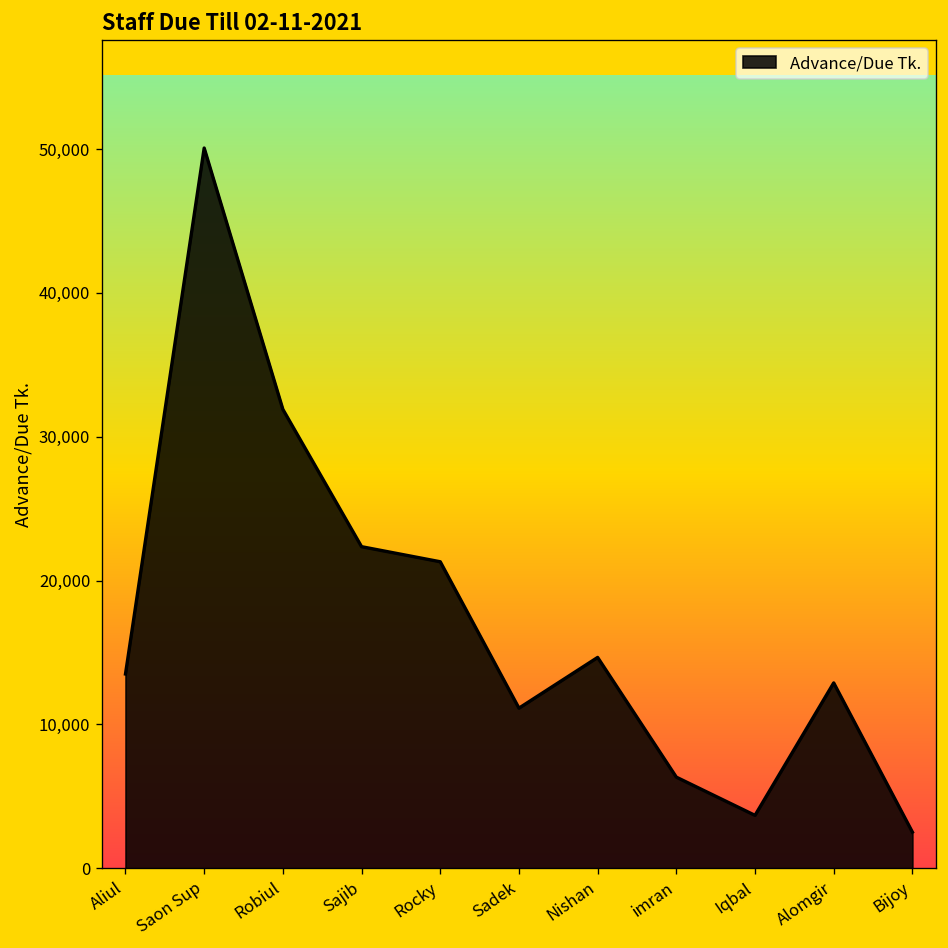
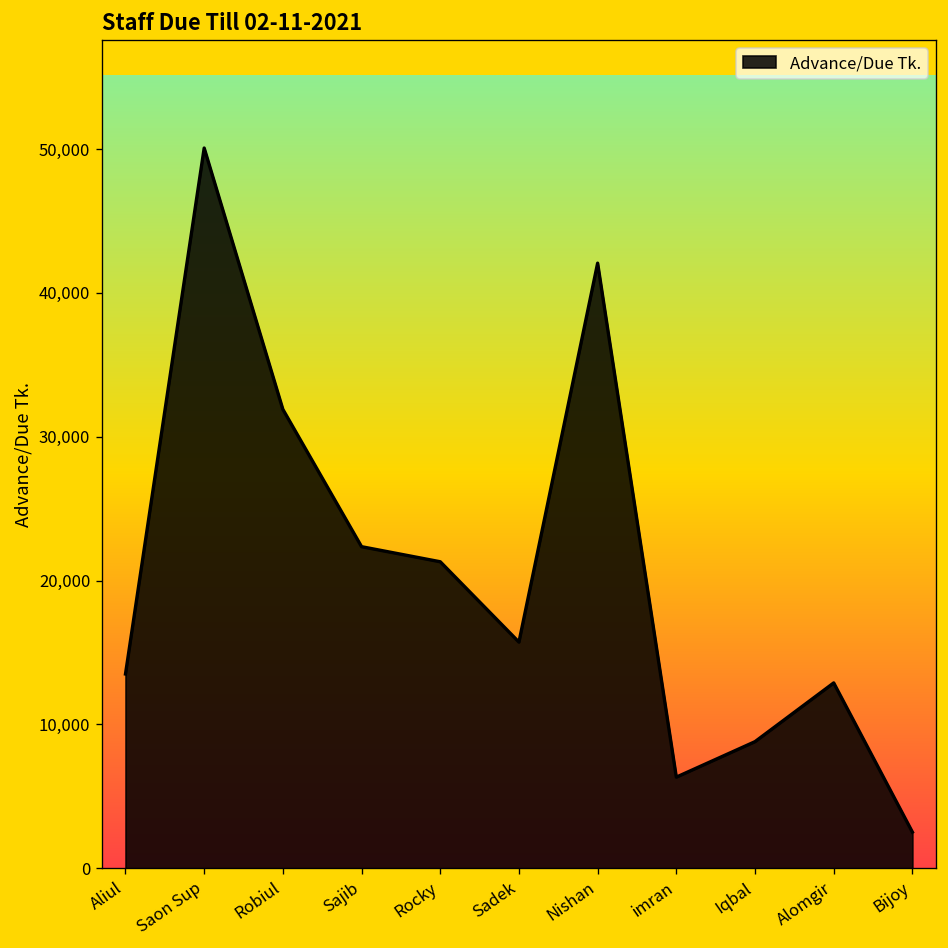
  {
    "Aliul": "13,500",
    "Saon Sup": "50,100",
    "Robiul": "31,900",
    "Sajib": "22,400",
    "Rocky": "21,300",
-   "Sadek": "11,100",
-   "Nishan": "14,700",
+   "Sadek": "15,700",
+   "Nishan": "42,100",
    "imran": "6,300",
-   "Iqbal": "3,700",
+   "Iqbal": "8,800",
    "Alomgir": "12,900",
    "Bijoy": "2,500"
  }
